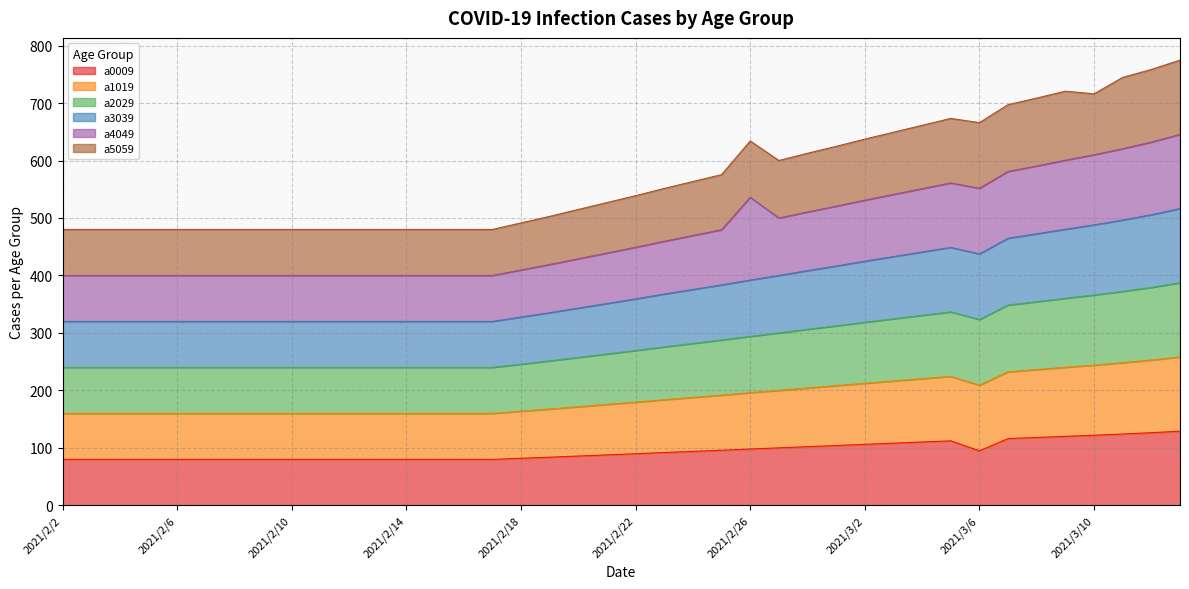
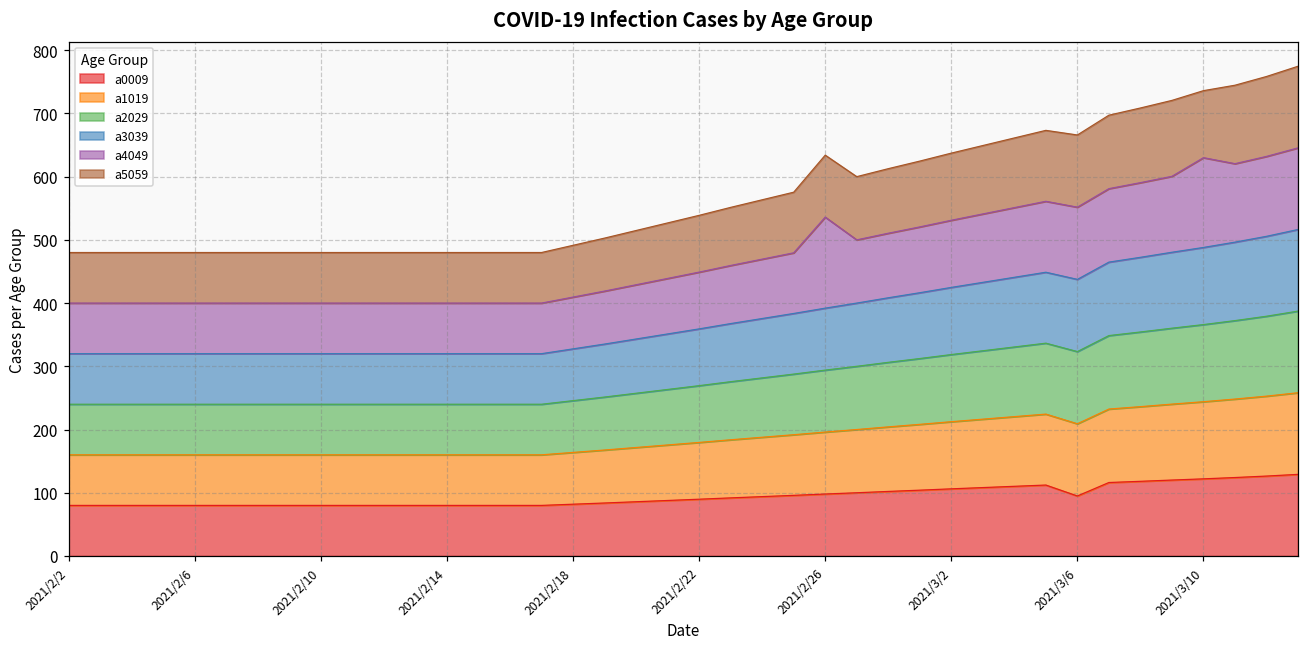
  {
    "a0009": {
      "2021/2/2": 80,
      "2021/2/6": 80,
      "2021/2/10": 80,
      "2021/2/14": 80,
      "2021/2/18": 80,
      "2021/2/22": 90,
      "2021/2/26": 100,
      "2021/3/2": 110,
      "2021/3/6": 90,
      "2021/3/10": 120
    },
    "a1019": {
      "2021/2/2": 80,
      "2021/2/6": 80,
      "2021/2/10": 80,
      "2021/2/14": 80,
      "2021/2/18": 80,
      "2021/2/22": 90,
      "2021/2/26": 100,
      "2021/3/2": 110,
      "2021/3/6": 110,
      "2021/3/10": 120
    },
    "a2029": {
      "2021/2/2": 80,
      "2021/2/6": 80,
      "2021/2/10": 80,
      "2021/2/14": 80,
      "2021/2/18": 80,
      "2021/2/22": 90,
      "2021/2/26": 100,
      "2021/3/2": 110,
      "2021/3/6": 110,
      "2021/3/10": 120
    },
    "a3039": {
      "2021/2/2": 80,
      "2021/2/6": 80,
      "2021/2/10": 80,
      "2021/2/14": 80,
      "2021/2/18": 80,
      "2021/2/22": 90,
      "2021/2/26": 100,
      "2021/3/2": 110,
      "2021/3/6": 110,
      "2021/3/10": 120
    },
    "a4049": {
      "2021/2/2": 80,
      "2021/2/6": 80,
      "2021/2/10": 80,
      "2021/2/14": 80,
      "2021/2/18": 80,
      "2021/2/22": 90,
      "2021/2/26": 140,
      "2021/3/2": 110,
      "2021/3/6": 110,
-     "2021/3/10": 120
+     "2021/3/10": 140
    },
    "a5059": {
      "2021/2/2": 80,
      "2021/2/6": 80,
      "2021/2/10": 80,
      "2021/2/14": 80,
      "2021/2/18": 80,
      "2021/2/22": 90,
      "2021/2/26": 100,
      "2021/3/2": 110,
      "2021/3/6": 110,
      "2021/3/10": 110
    }
  }
